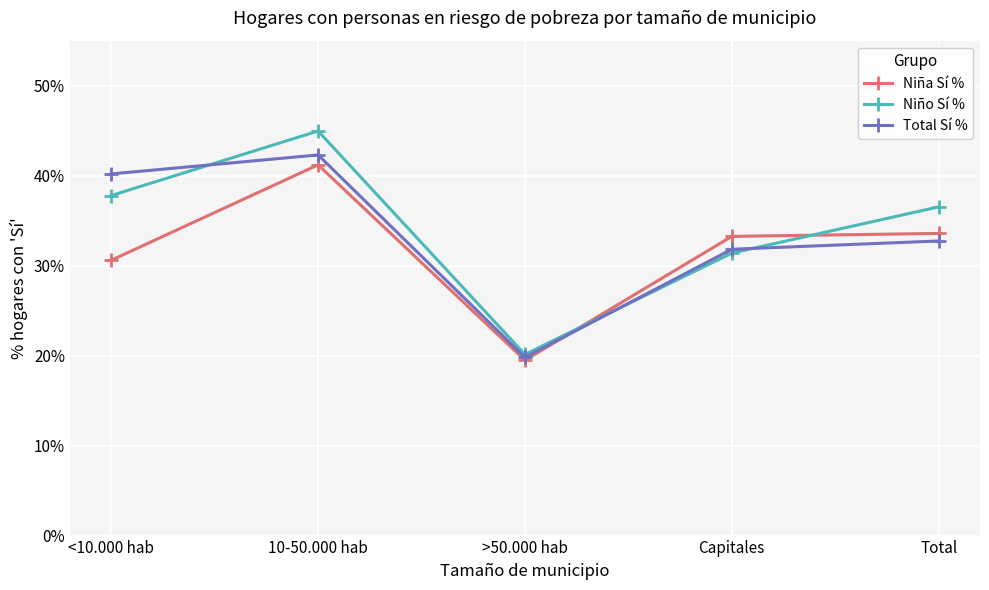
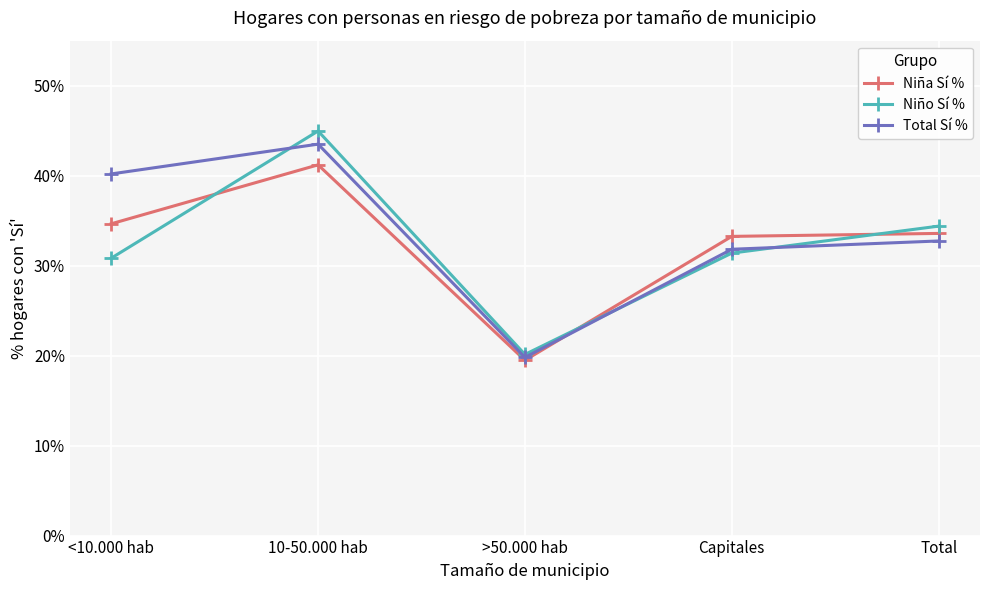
  {
    "Niña Sí %": {
-     "<10.000 hab": "31%",
+     "<10.000 hab": "35%",
      "10-50.000 hab": "41%",
      ">50.000 hab": "19%",
      "Capitales": "33%",
      "Total": "34%"
    },
    "Niño Sí %": {
-     "<10.000 hab": "38%",
+     "<10.000 hab": "31%",
      "10-50.000 hab": "45%",
      ">50.000 hab": "20%",
      "Capitales": "31%",
-     "Total": "37%"
+     "Total": "34%"
    },
    "Total Sí %": {
      "<10.000 hab": "40%",
-     "10-50.000 hab": "42%",
+     "10-50.000 hab": "44%",
      ">50.000 hab": "20%",
      "Capitales": "32%",
      "Total": "33%"
    }
  }
